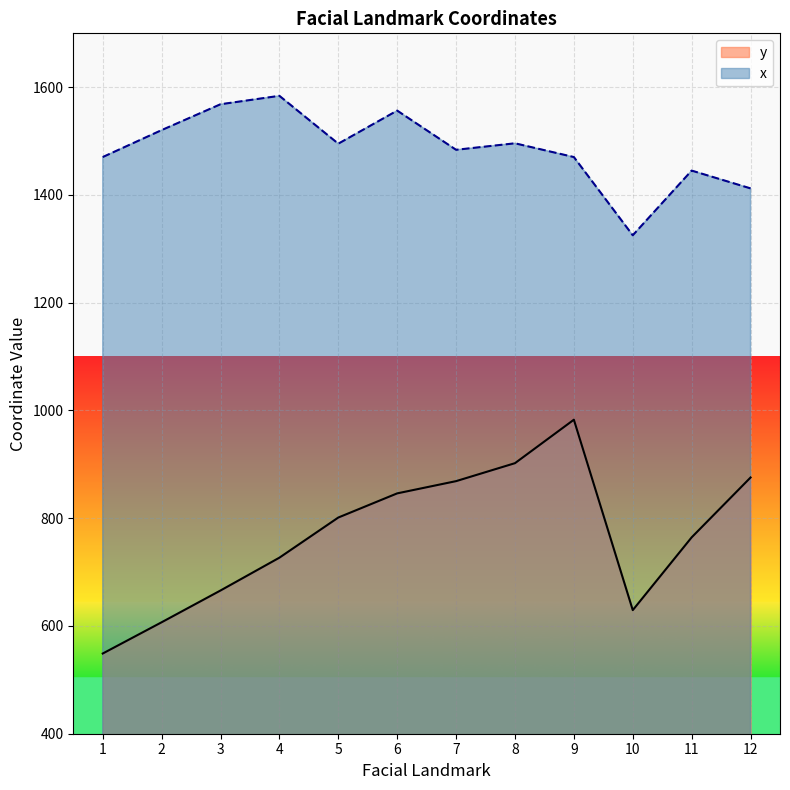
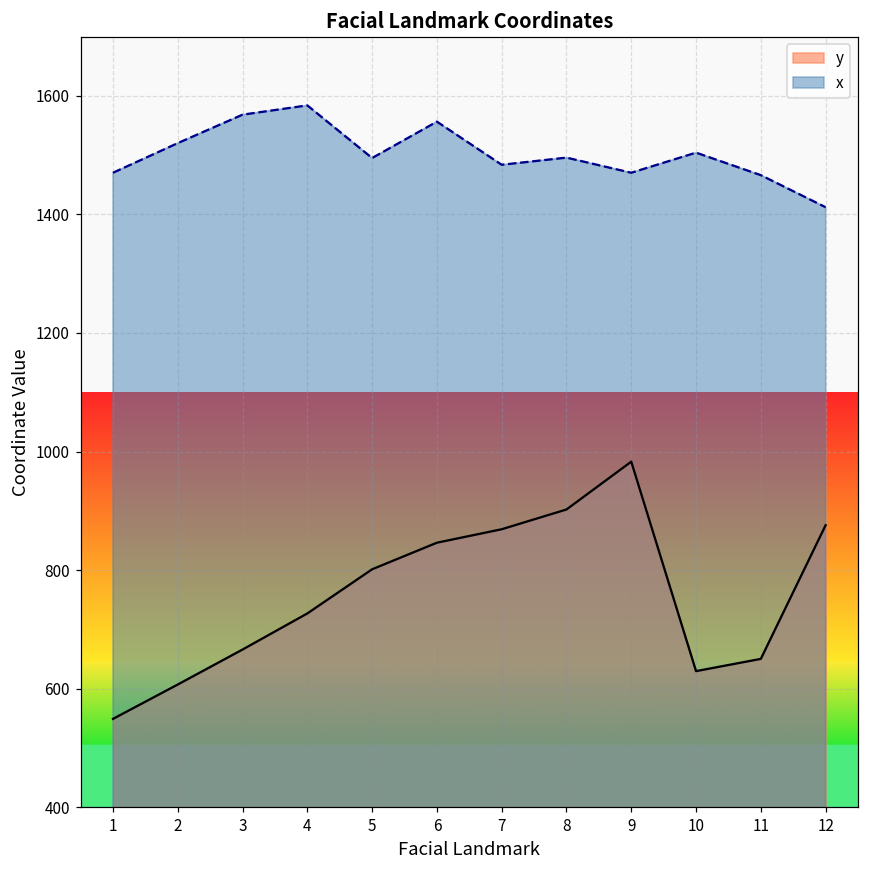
  {
    "y": {
      "1": 550,
      "2": 610,
      "3": 670,
      "4": 730,
      "5": 800,
      "6": 850,
      "7": 870,
      "8": 900,
      "9": 980,
      "10": 630,
-     "11": 760,
+     "11": 650,
      "12": 880
    },
    "x": {
      "1": 1470,
      "2": 1520,
      "3": 1570,
      "4": 1580,
      "5": 1500,
      "6": 1560,
      "7": 1480,
      "8": 1500,
      "9": 1470,
-     "10": 1330,
-     "11": 1450,
+     "10": 1500,
+     "11": 1470,
      "12": 1410
    }
  }
